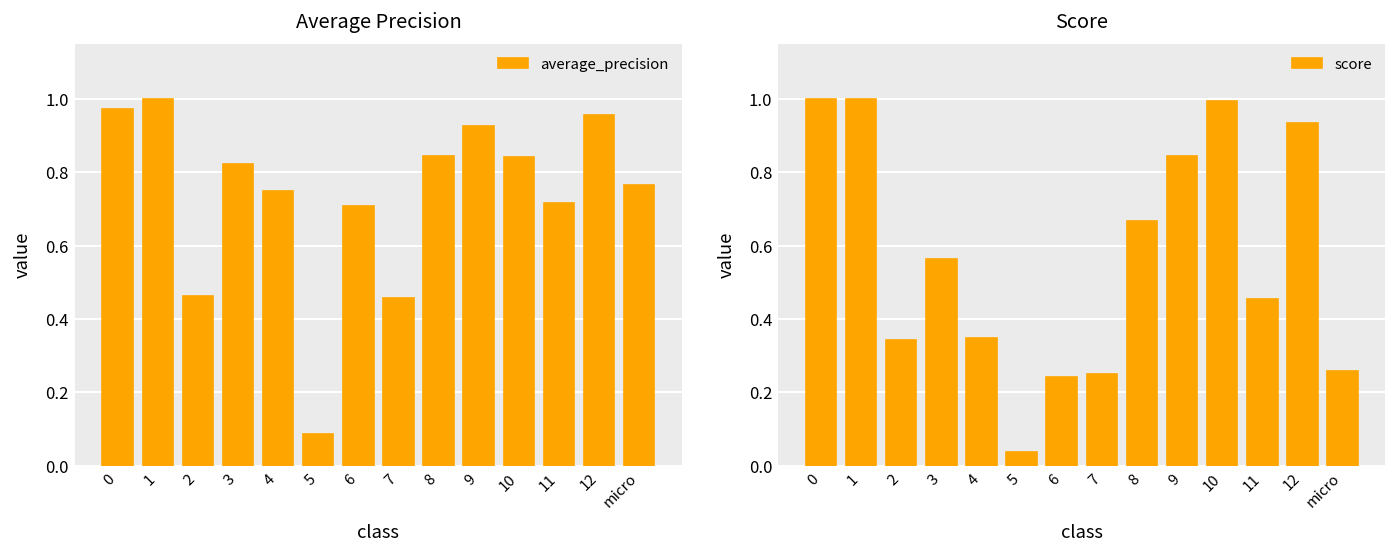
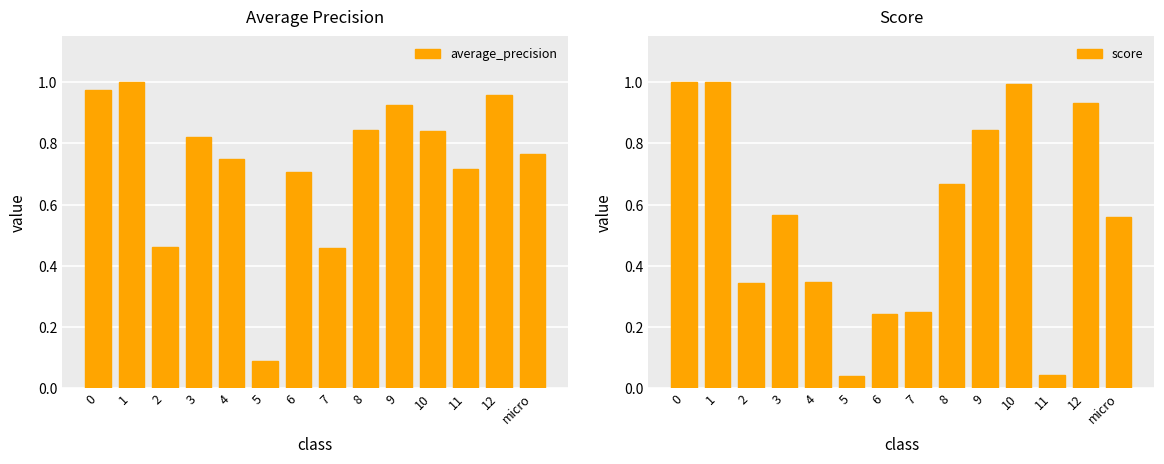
  {
    "Average Precision": {
      "0": 0.97,
      "1": 1.00,
      "2": 0.46,
      "3": 0.82,
      "4": 0.75,
      "5": 0.09,
      "6": 0.71,
      "7": 0.46,
      "8": 0.84,
      "9": 0.93,
      "10": 0.84,
      "11": 0.72,
      "12": 0.96,
      "micro": 0.76
    },
    "Score": {
      "0": 1.00,
      "1": 1.00,
      "2": 0.34,
      "3": 0.56,
      "4": 0.35,
      "5": 0.04,
      "6": 0.24,
      "7": 0.25,
      "8": 0.67,
      "9": 0.85,
      "10": 0.99,
-     "11": 0.45,
+     "11": 0.04,
      "12": 0.93,
-     "micro": 0.26
+     "micro": 0.56
    }
  }
